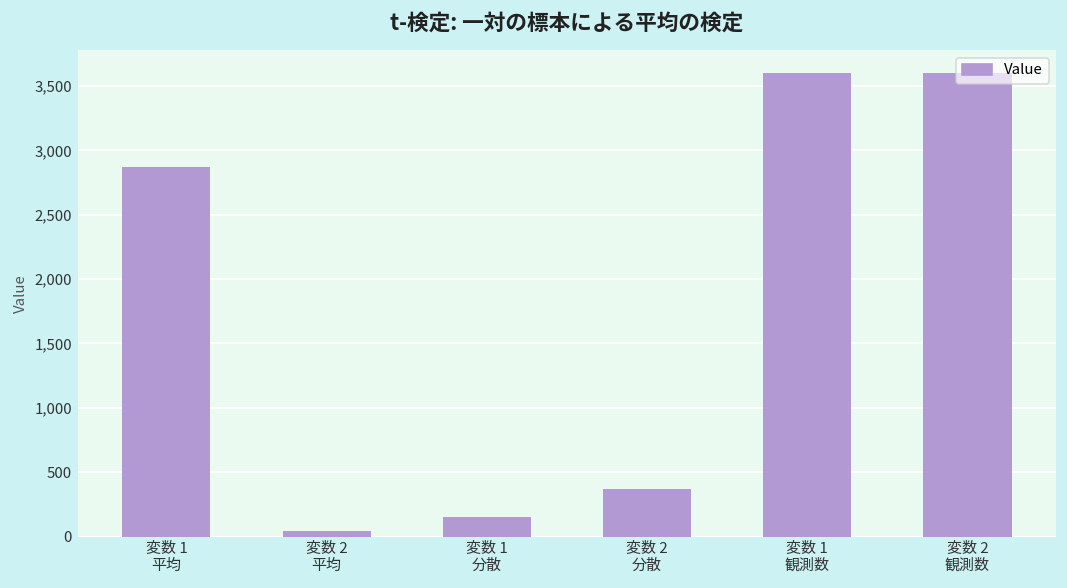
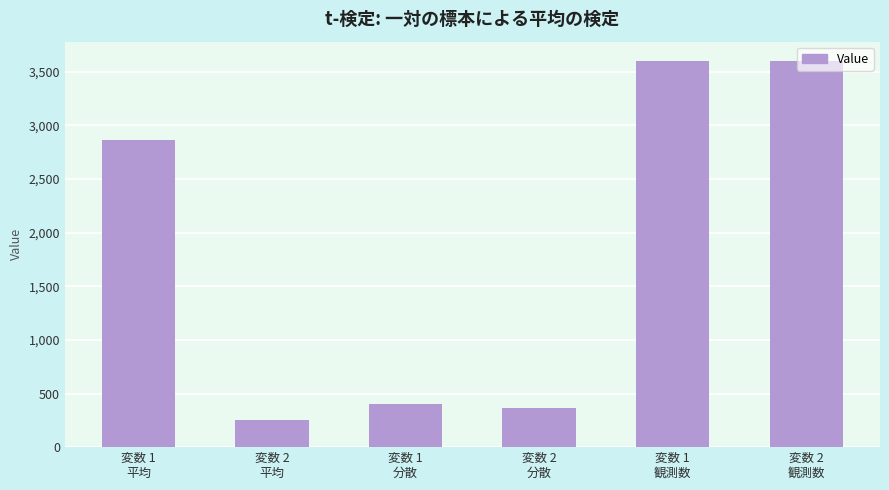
  {
    "変数 1 平均": "2,870",
-   "変数 2 平均": "40",
-   "変数 1 分散": "150",
+   "変数 2 平均": "250",
+   "変数 1 分散": "400",
    "変数 2 分散": "370",
    "変数 1 観測数": "3,600"
  }
